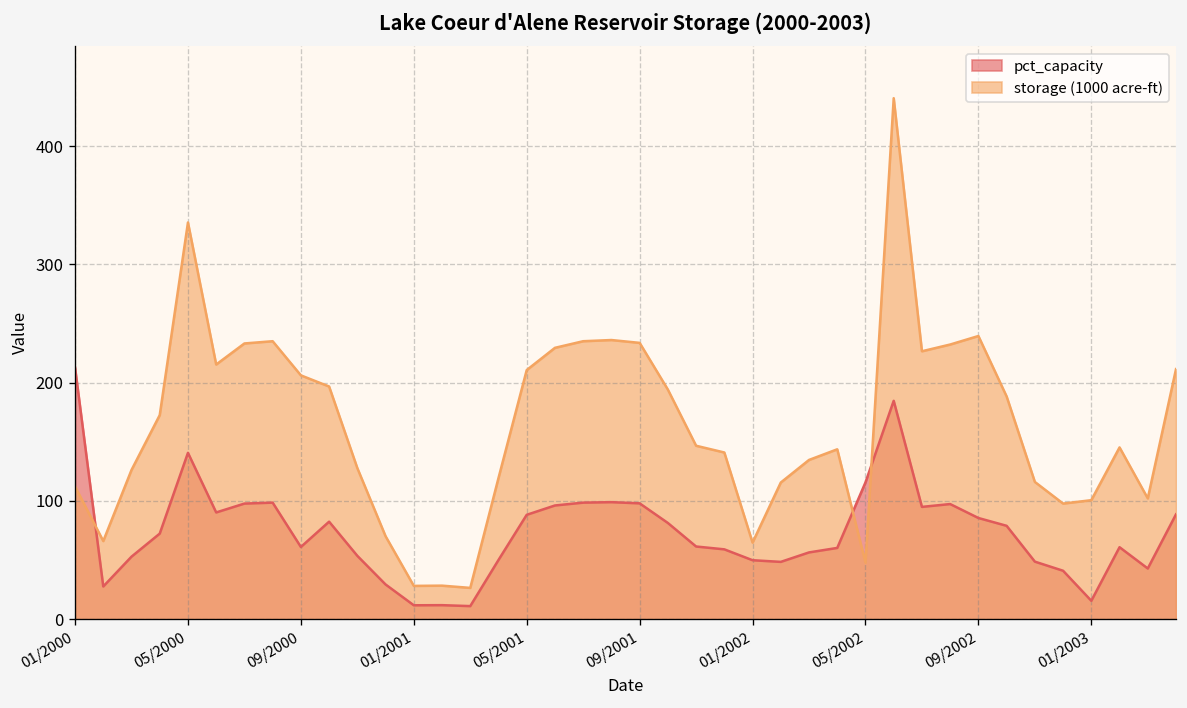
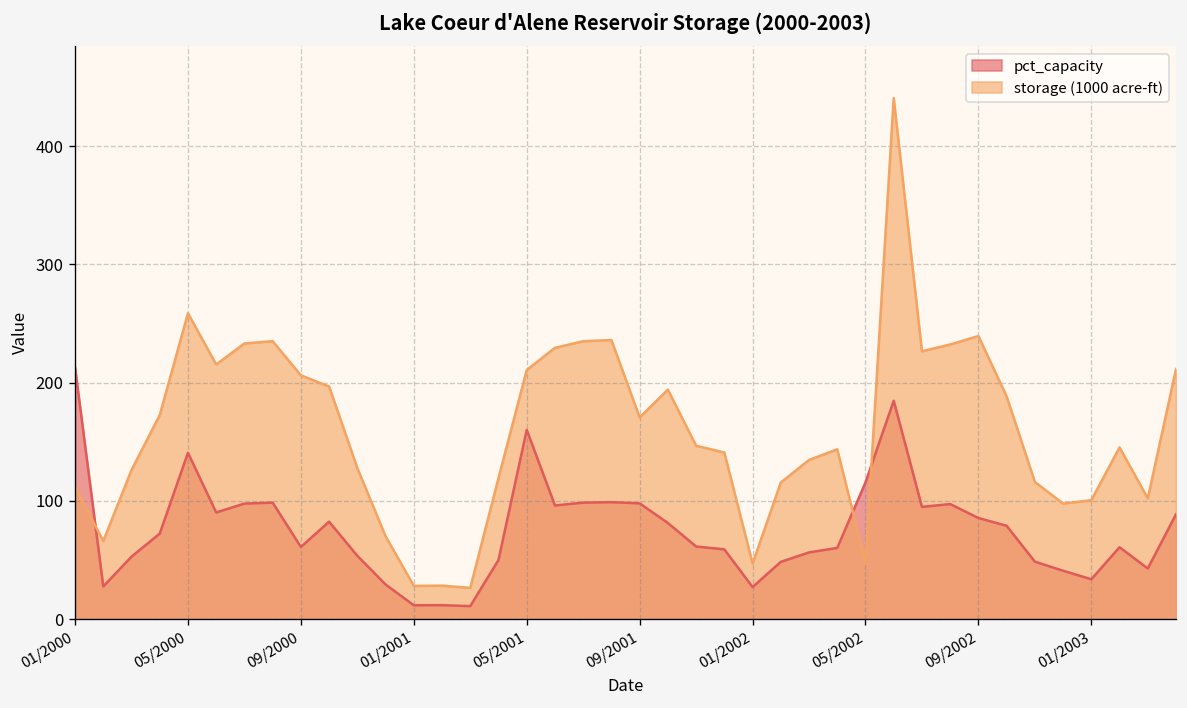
  {
    "pct_capacity": {
      "01/2000": 210,
      "05/2000": 140,
      "09/2000": 60,
      "01/2001": 10,
-     "05/2001": 90,
+     "05/2001": 160,
      "09/2001": 100,
-     "01/2002": 50,
+     "01/2002": 30,
      "05/2002": 120,
      "09/2002": 90,
-     "01/2003": 20
+     "01/2003": 30
    },
    "storage (1000 acre-ft)": {
      "01/2000": 110,
-     "05/2000": 340,
+     "05/2000": 260,
      "09/2000": 210,
      "01/2001": 30,
      "05/2001": 210,
-     "09/2001": 230,
-     "01/2002": 60,
+     "09/2001": 170,
+     "01/2002": 50,
      "05/2002": 50,
      "09/2002": 240,
      "01/2003": 100
    }
  }
